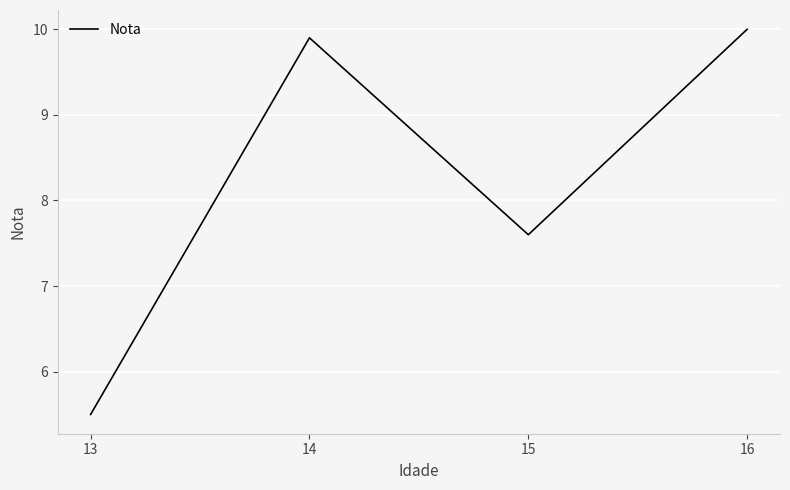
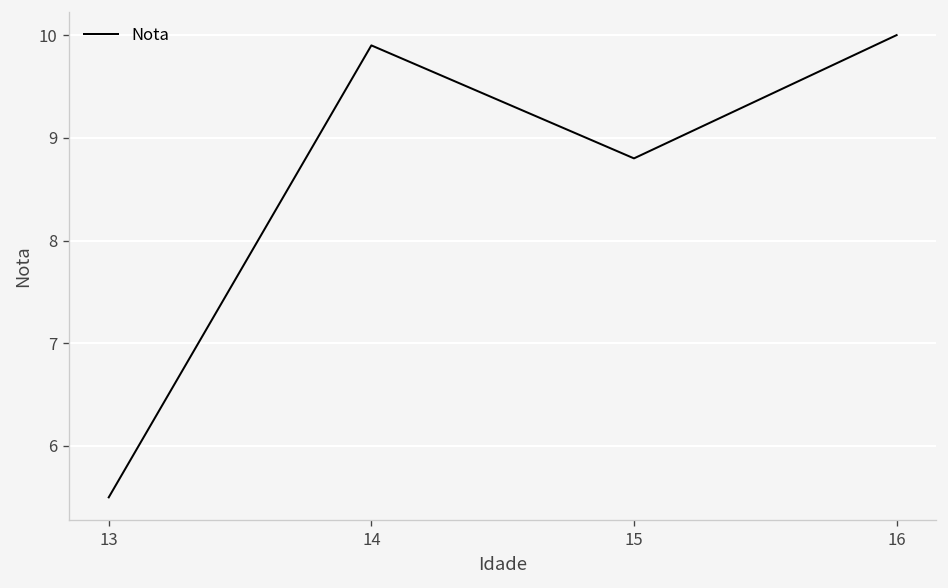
  {
    "13": 5.5,
    "14": 9.9,
-   "15": 7.6,
+   "15": 8.8,
    "16": 10.0
  }
